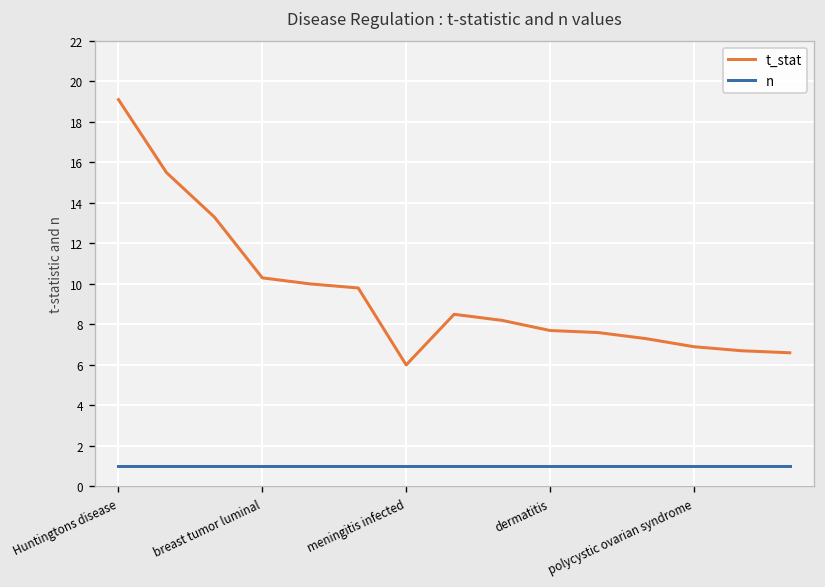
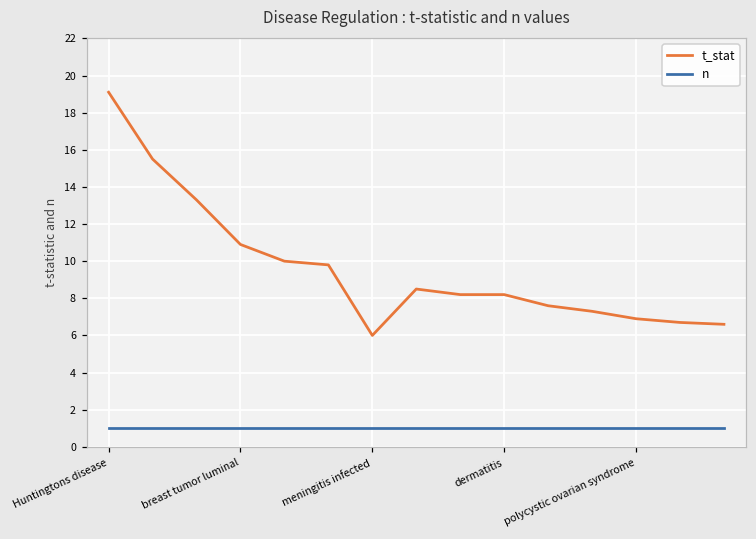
  {
    "t_stat": {
      "Huntingtons disease": 19.1,
-     "breast tumor luminal": 10.3,
+     "breast tumor luminal": 10.9,
      "meningitis infected": 6.0,
-     "dermatitis": 7.7,
+     "dermatitis": 8.2,
      "polycystic ovarian syndrome": 6.9
    },
    "n": {
      "Huntingtons disease": 1.0,
      "breast tumor luminal": 1.0,
      "meningitis infected": 1.0,
      "dermatitis": 1.0,
      "polycystic ovarian syndrome": 1.0
    }
  }
